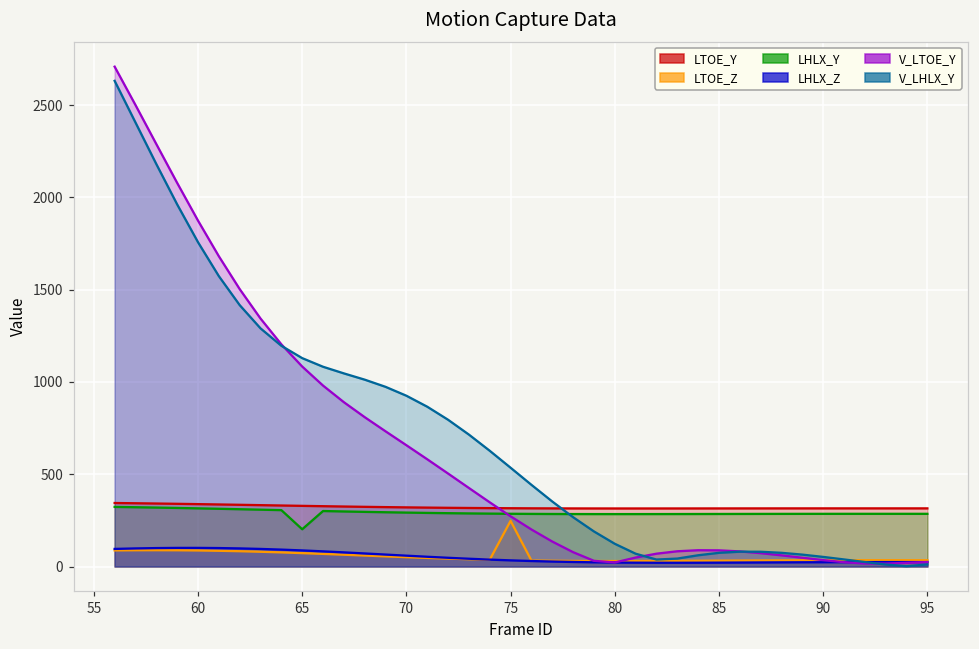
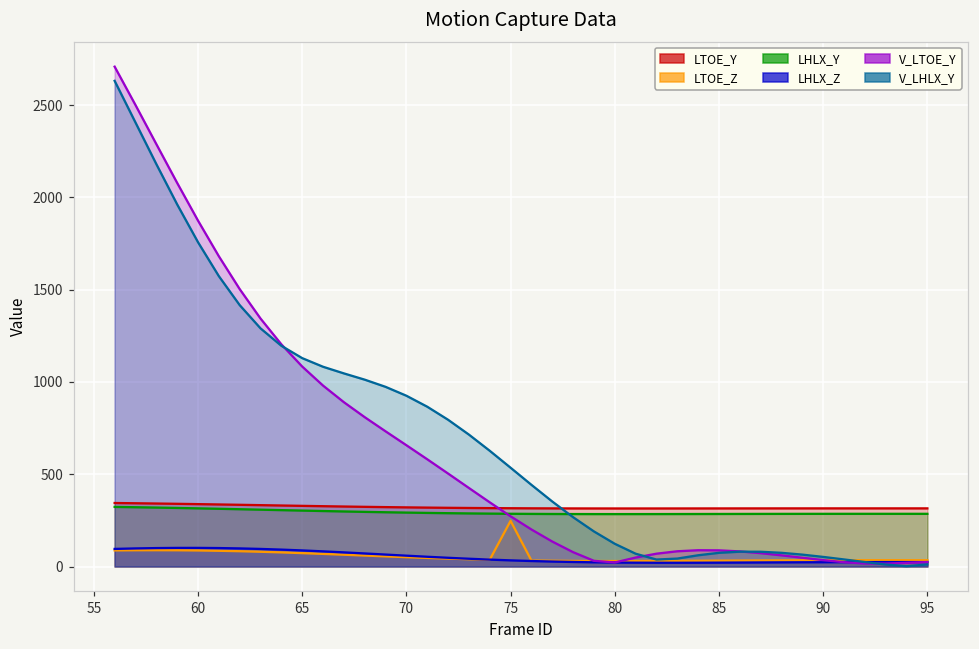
  {
    "LTOE_Y": {
      "60": 340,
      "65": 330,
      "70": 320,
      "75": 320,
      "80": 310,
      "85": 310,
      "90": 320,
      "95": 320
    },
    "LTOE_Z": {
      "75": 250
    },
    "LHLX_Y": {
      "60": 320,
-     "65": 200,
+     "65": 300,
      "70": 290,
      "80": 280,
      "85": 280,
      "90": 290,
      "95": 290
    }
  }
